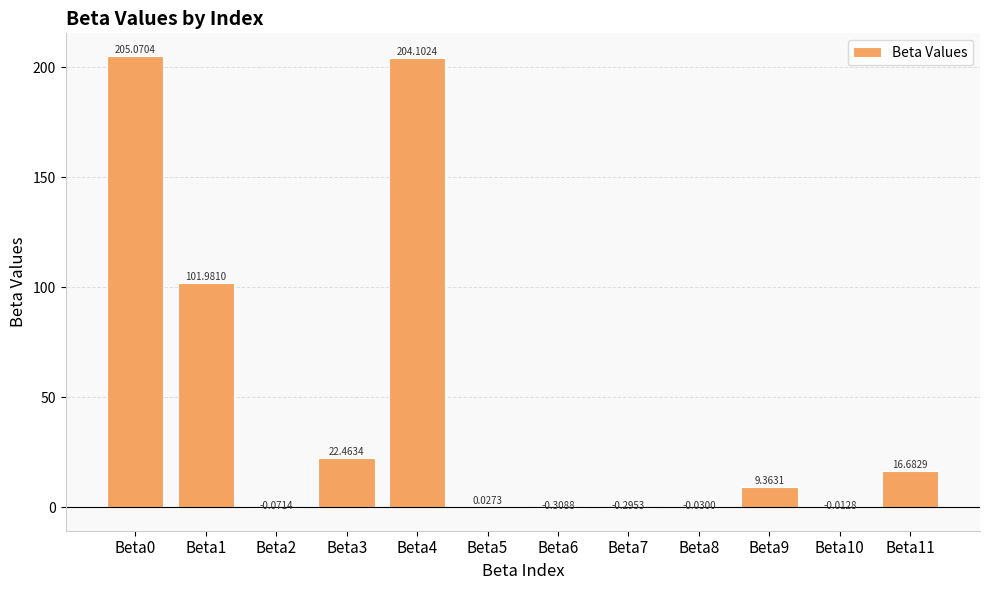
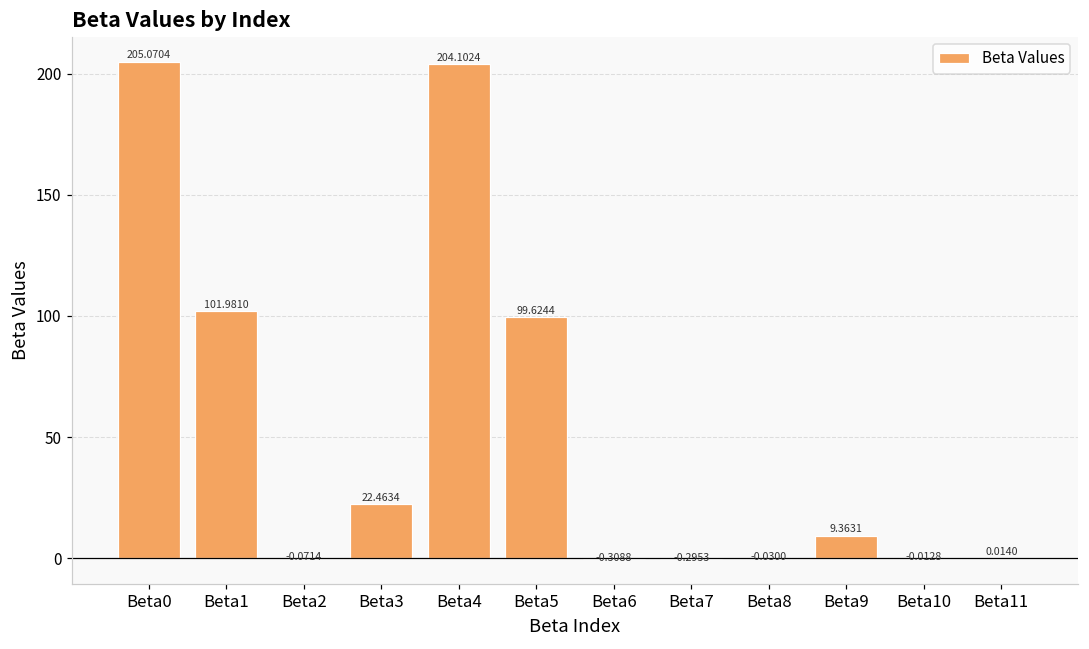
  {
    "Beta0": 205.0704,
    "Beta1": 101.9810,
    "Beta2": -0.0714,
    "Beta3": 22.4634,
    "Beta4": 204.1024,
-   "Beta5": 0.0273,
+   "Beta5": 99.6244,
    "Beta6": -0.3088,
    "Beta7": -0.2953,
    "Beta8": -0.0300,
    "Beta9": 9.3631,
    "Beta10": -0.0128,
-   "Beta11": 16.6829
+   "Beta11": 0.0140
  }
